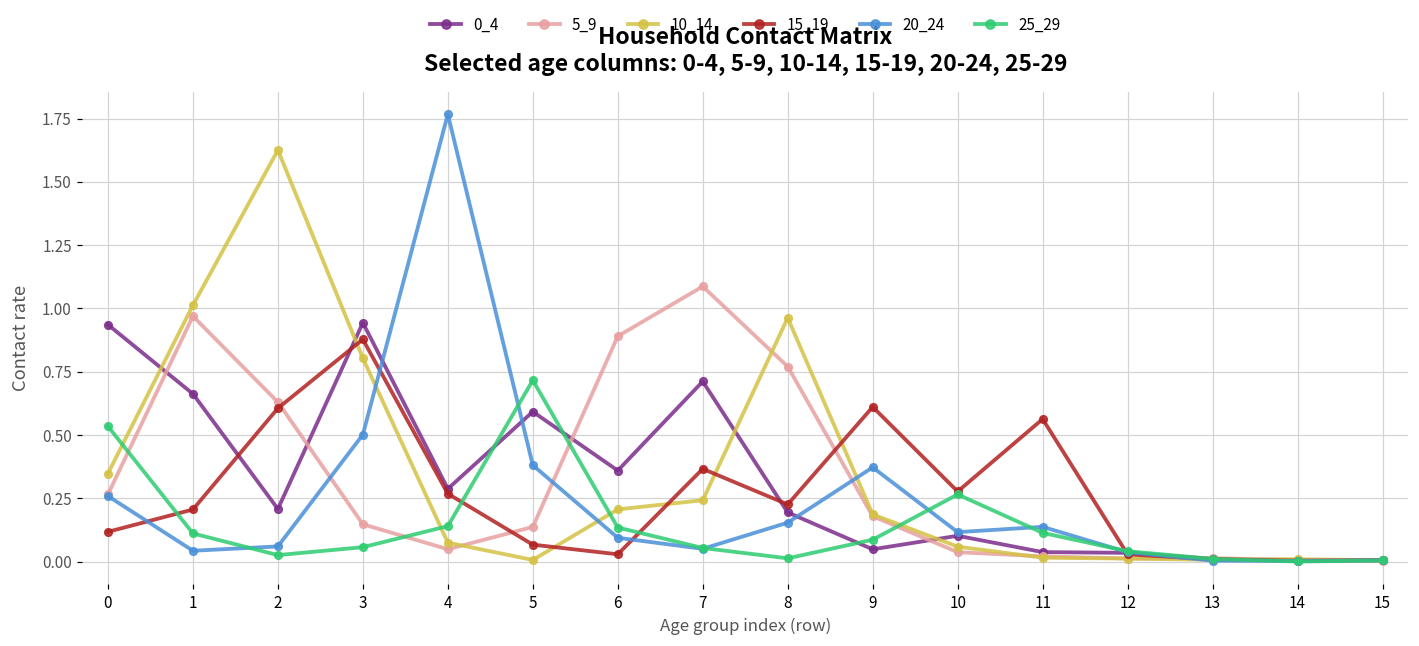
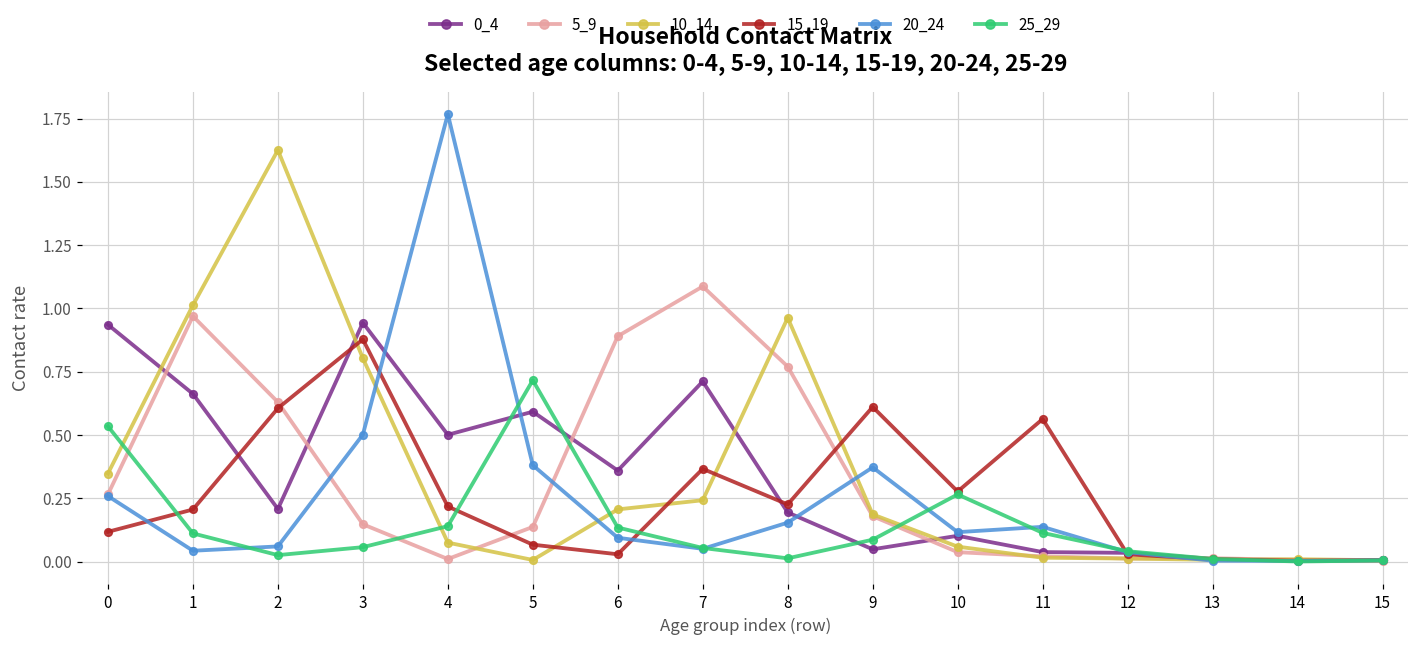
  {
    "0_4": {
      "0": 0.94,
      "1": 0.66,
      "2": 0.21,
      "3": 0.94,
-     "4": 0.29,
+     "4": 0.50,
      "5": 0.59,
      "6": 0.36,
      "7": 0.71,
      "8": 0.19,
      "9": 0.05,
      "10": 0.10,
      "11": 0.04
    },
    "5_9": {
      "1": 0.97,
      "2": 0.63,
      "3": 0.15,
-     "4": 0.05,
+     "4": 0.01,
      "5": 0.14,
      "6": 0.89,
      "7": 1.09,
      "8": 0.77,
      "10": 0.04
    },
    "10_14": {
      "0": 0.35,
      "1": 1.01,
      "2": 1.63,
      "3": 0.80,
      "4": 0.08,
      "5": 0.01,
      "6": 0.21,
      "7": 0.24,
      "8": 0.96,
      "10": 0.06
    },
    "15_19": {
      "0": 0.12,
      "1": 0.21,
      "2": 0.61,
      "3": 0.88,
-     "4": 0.27,
+     "4": 0.22,
      "5": 0.07,
      "6": 0.03,
      "7": 0.37,
      "8": 0.23,
      "9": 0.61,
      "10": 0.28,
      "11": 0.56
    },
    "20_24": {
      "1": 0.04,
      "2": 0.06,
      "3": 0.50,
      "4": 1.77,
      "5": 0.38,
      "6": 0.09,
      "8": 0.15,
      "9": 0.37,
      "10": 0.12,
      "11": 0.14
    },
    "25_29": {
      "0": 0.53,
      "1": 0.11,
      "2": 0.03,
      "3": 0.06,
      "4": 0.14,
      "5": 0.72,
      "6": 0.13,
      "8": 0.01,
      "9": 0.09,
      "10": 0.27,
      "11": 0.11
    }
  }
